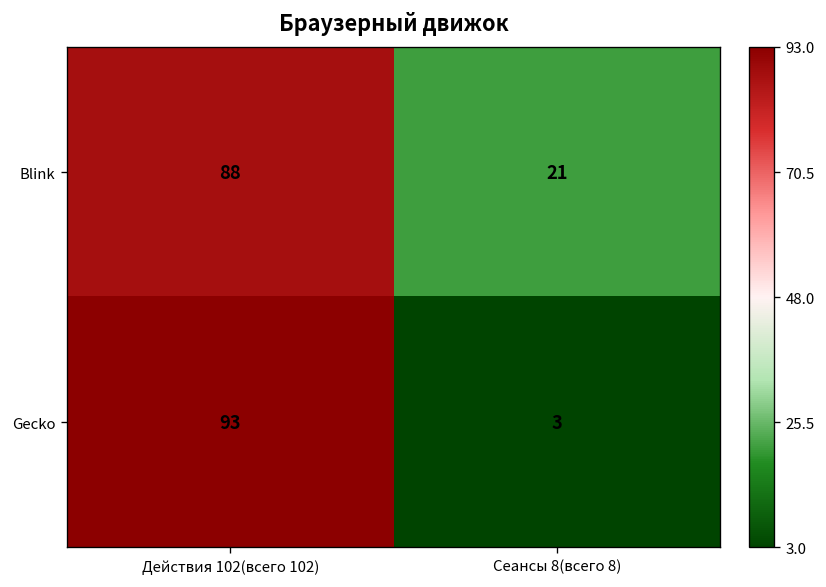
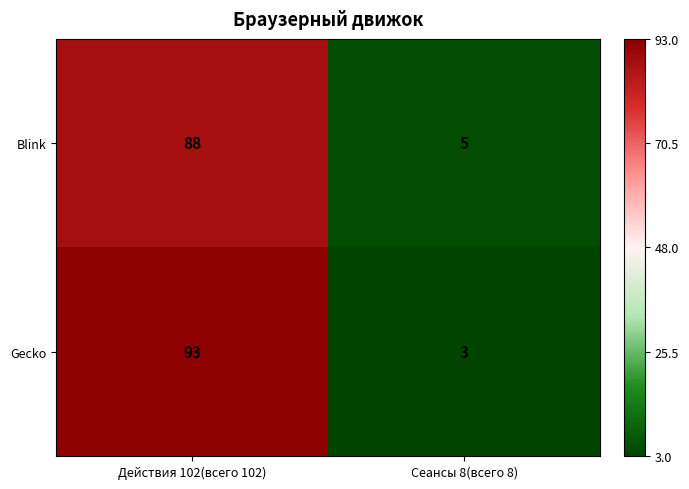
  {
    "Blink": {
      "Действия 102(всего 102)": 88,
-     "Сеансы 8(всего 8)": 21
+     "Сеансы 8(всего 8)": 5
    },
    "Gecko": {
      "Действия 102(всего 102)": 93,
      "Сеансы 8(всего 8)": 3
    }
  }
